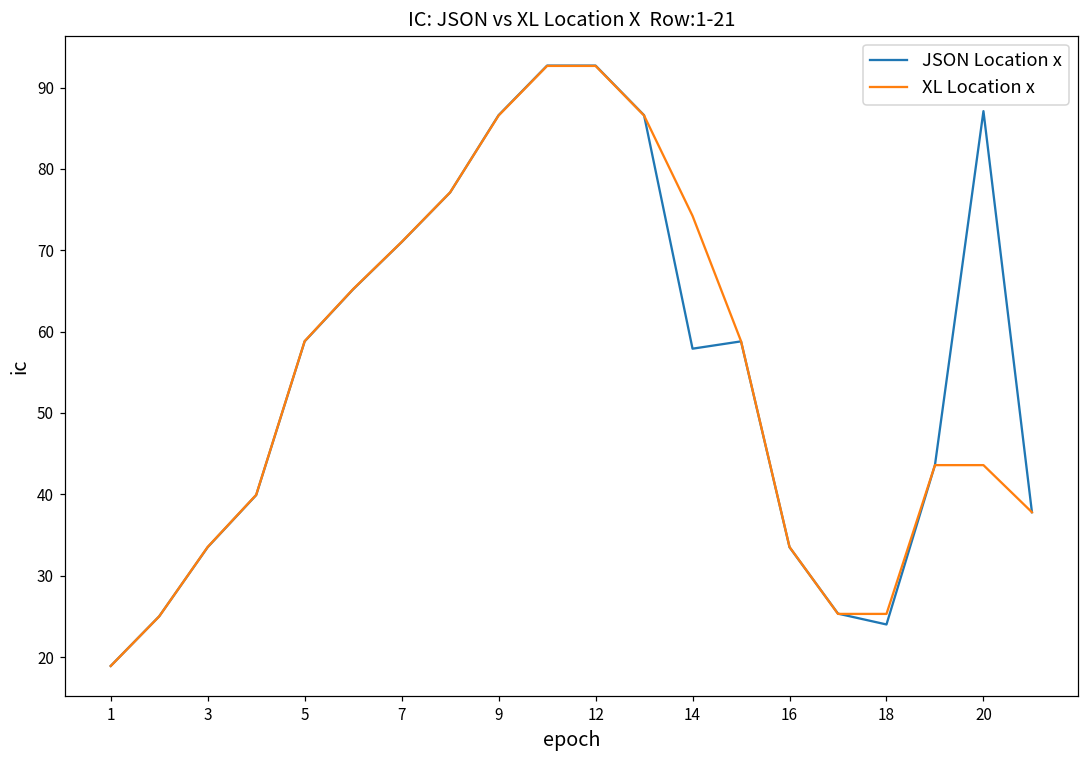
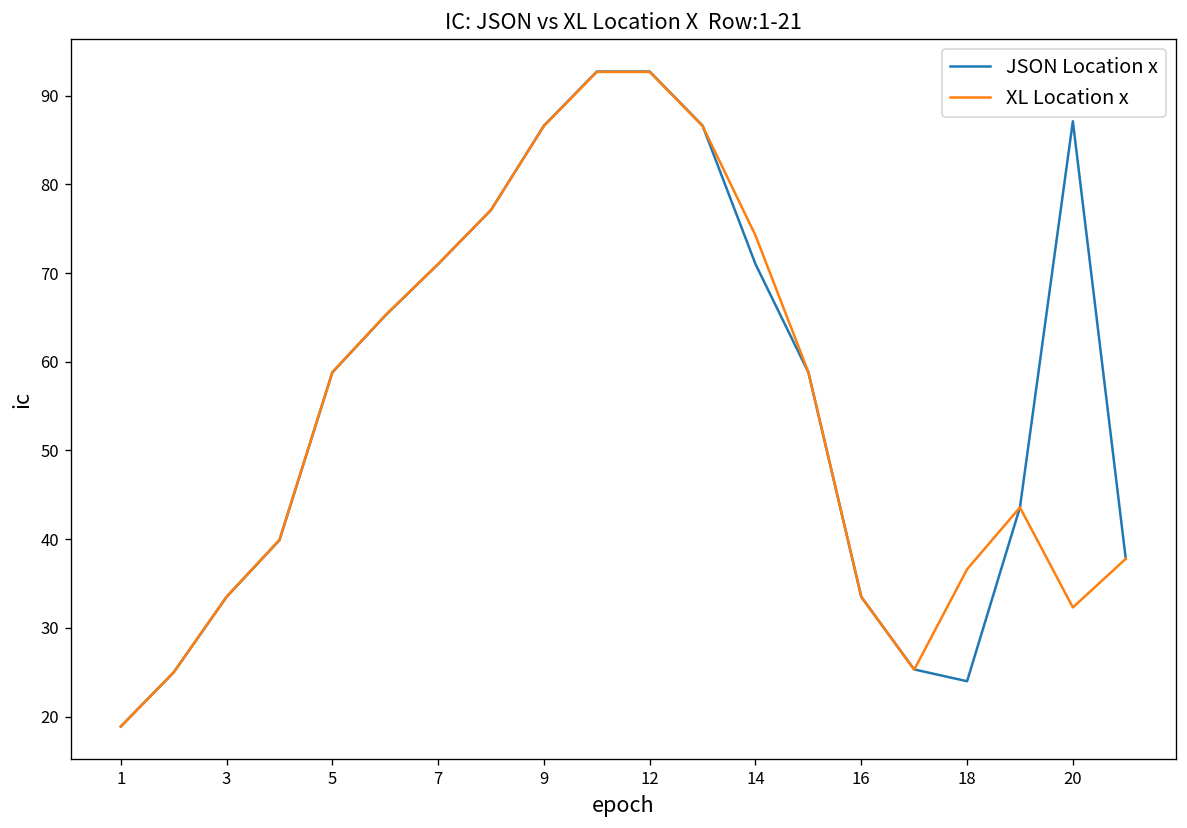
  {
    "JSON Location x": {
-     "14": 58,
+     "14": 71,
      "18": 24,
      "20": 87
    },
    "XL Location x": {
      "14": 74,
-     "18": 25,
-     "20": 44
+     "18": 37,
+     "20": 32
    }
  }
